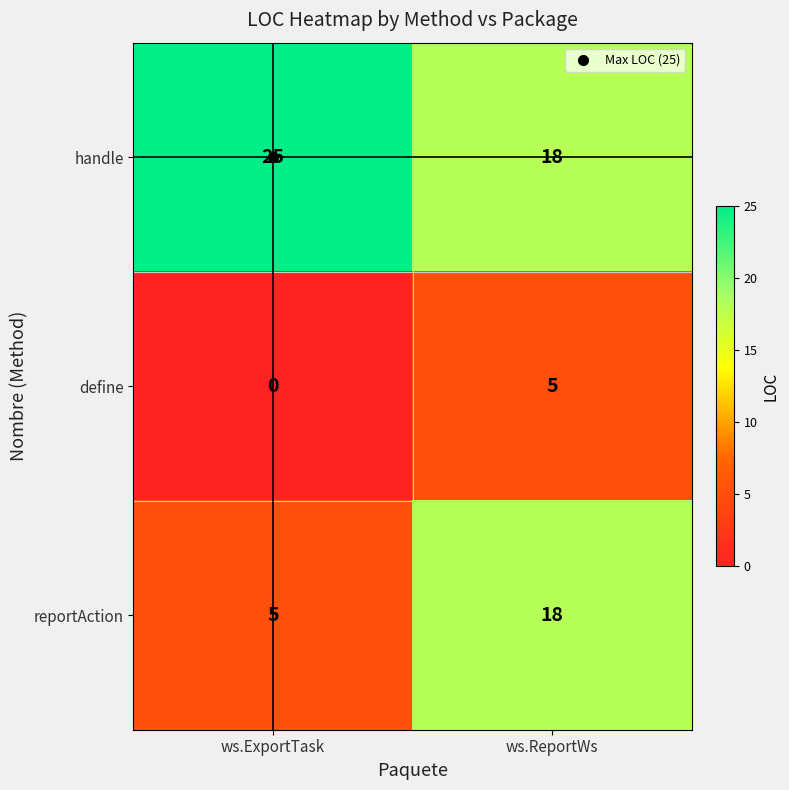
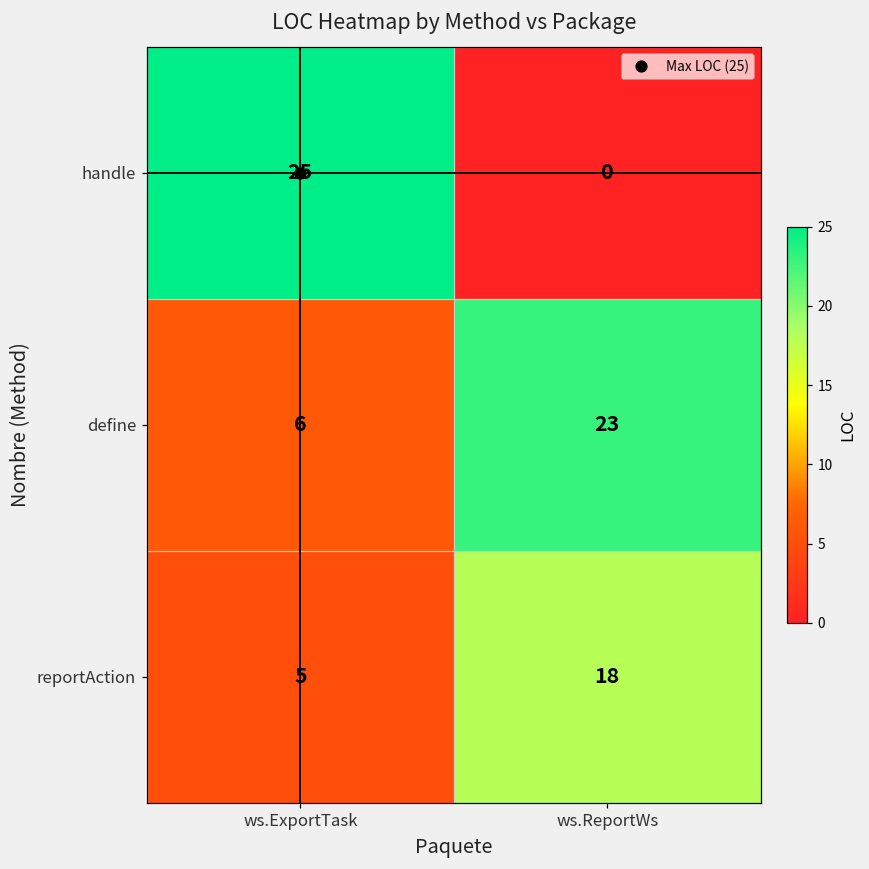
  {
    "handle": {
-     "ws.ReportWs": 18
+     "ws.ReportWs": 0
    },
    "define": {
-     "ws.ExportTask": 0,
-     "ws.ReportWs": 5
+     "ws.ExportTask": 6,
+     "ws.ReportWs": 23
    },
    "reportAction": {
      "ws.ExportTask": 5,
      "ws.ReportWs": 18
    }
  }
